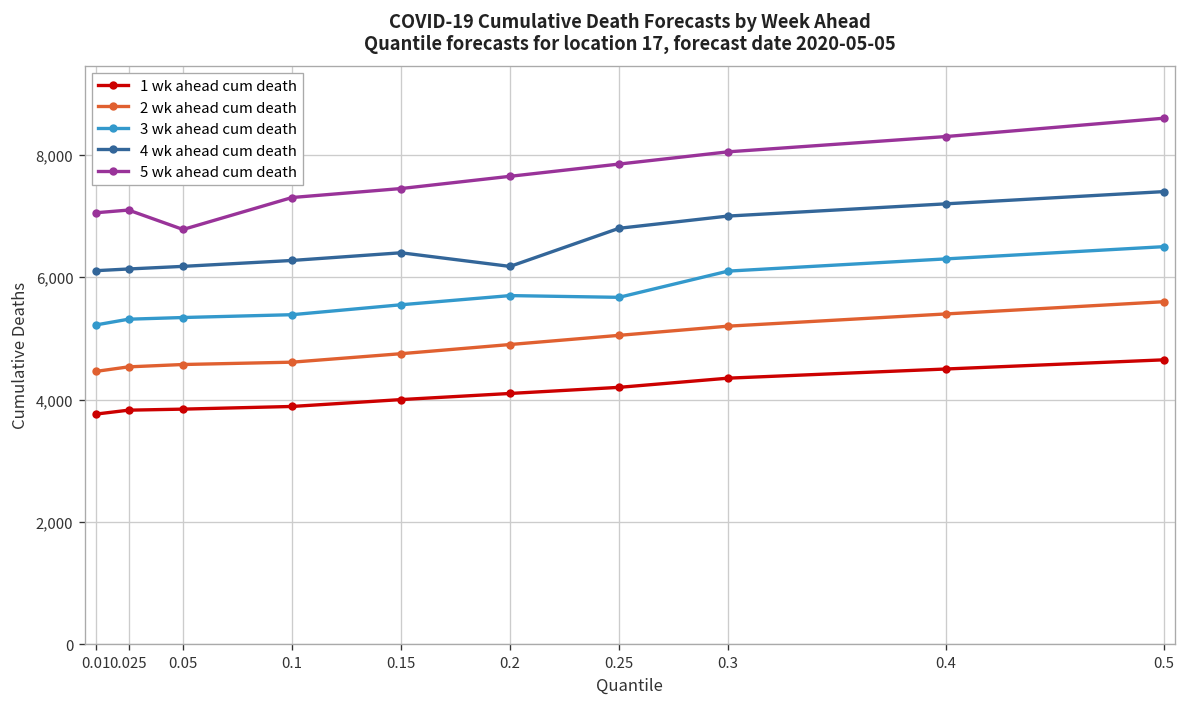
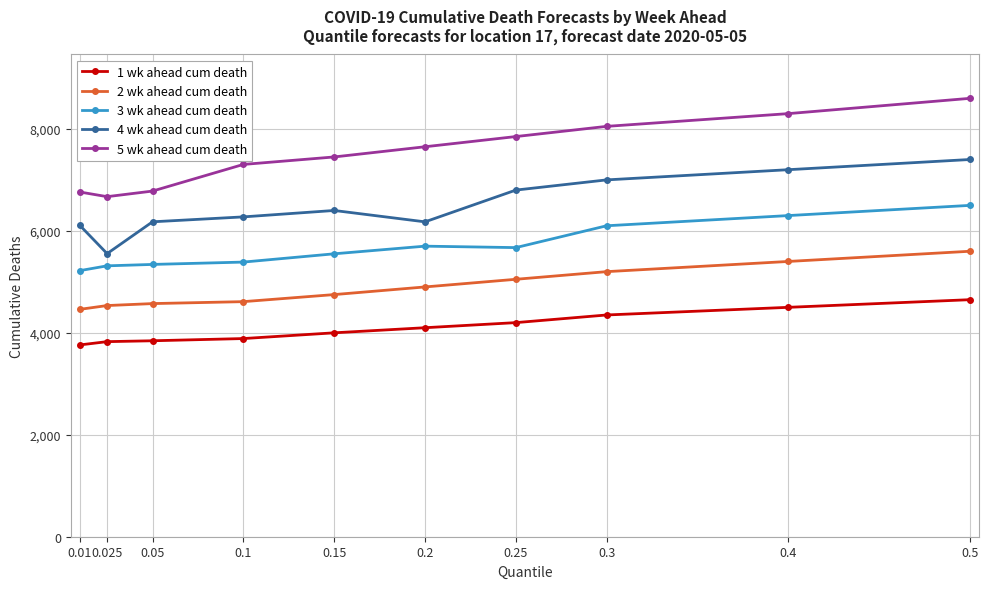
  {
    "1 wk ahead cum death": {
      "0.01": "3,800",
      "0.025": "3,800",
      "0.05": "3,800",
      "0.1": "3,900",
      "0.15": "4,000",
      "0.2": "4,100",
      "0.25": "4,200",
      "0.3": "4,400",
      "0.4": "4,500",
      "0.5": "4,700"
    },
    "2 wk ahead cum death": {
      "0.01": "4,500",
      "0.025": "4,500",
      "0.05": "4,600",
      "0.1": "4,600",
      "0.15": "4,800",
      "0.2": "4,900",
      "0.25": "5,100",
      "0.3": "5,200",
      "0.4": "5,400",
      "0.5": "5,600"
    },
    "3 wk ahead cum death": {
      "0.01": "5,200",
      "0.025": "5,300",
      "0.05": "5,300",
      "0.1": "5,400",
      "0.15": "5,600",
      "0.2": "5,700",
      "0.25": "5,700",
      "0.3": "6,100",
      "0.4": "6,300",
      "0.5": "6,500"
    },
    "4 wk ahead cum death": {
      "0.01": "6,100",
-     "0.025": "6,100",
+     "0.025": "5,600",
      "0.05": "6,200",
      "0.1": "6,300",
      "0.15": "6,400",
      "0.2": "6,200",
      "0.25": "6,800",
      "0.3": "7,000",
      "0.4": "7,200",
      "0.5": "7,400"
    },
    "5 wk ahead cum death": {
-     "0.01": "7,100",
-     "0.025": "7,100",
+     "0.01": "6,800",
+     "0.025": "6,700",
      "0.05": "6,800",
      "0.1": "7,300",
      "0.15": "7,500",
      "0.2": "7,700",
      "0.25": "7,900",
      "0.3": "8,100",
      "0.4": "8,300",
      "0.5": "8,600"
    }
  }
